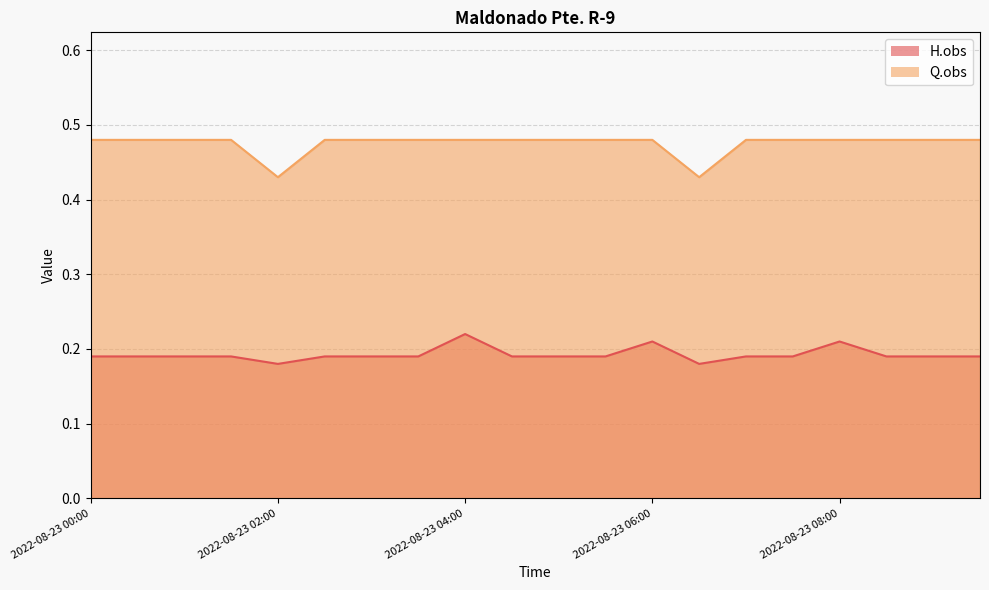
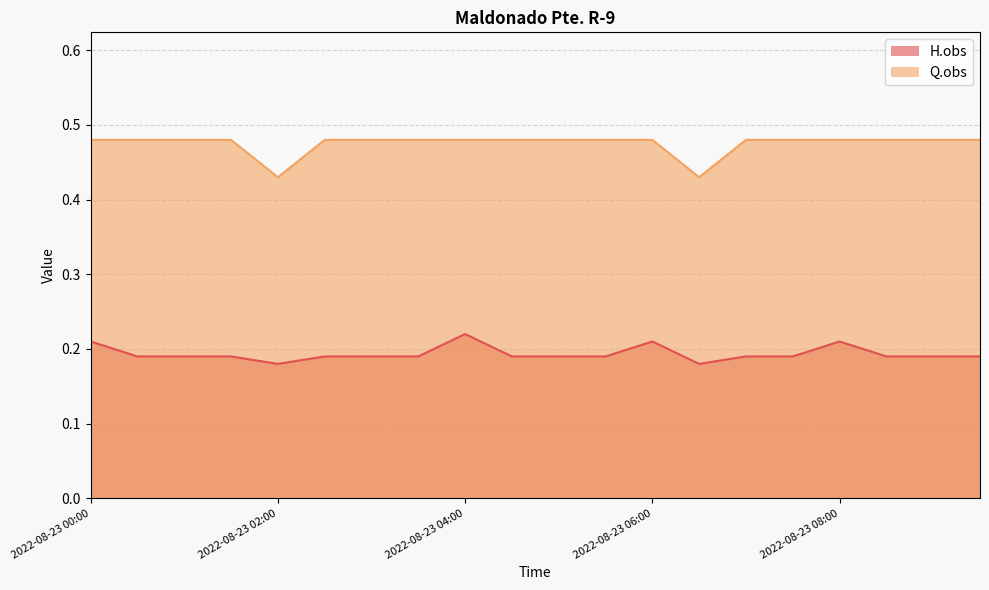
  {
    "H.obs": {
-     "2022-08-23 00:00": 0.19,
+     "2022-08-23 00:00": 0.21,
      "2022-08-23 02:00": 0.18,
      "2022-08-23 04:00": 0.22,
      "2022-08-23 06:00": 0.21,
      "2022-08-23 08:00": 0.21
    },
    "Q.obs": {
      "2022-08-23 00:00": 0.48,
      "2022-08-23 02:00": 0.43,
      "2022-08-23 04:00": 0.48,
      "2022-08-23 06:00": 0.48,
      "2022-08-23 08:00": 0.48
    }
  }
